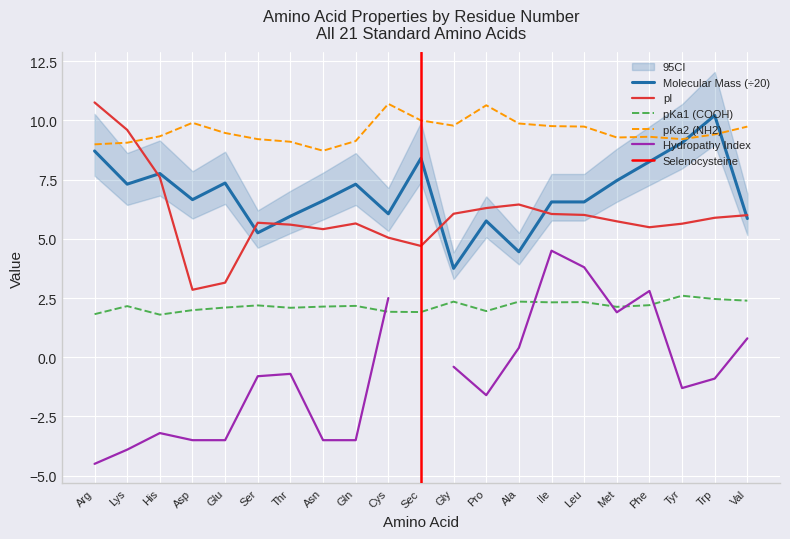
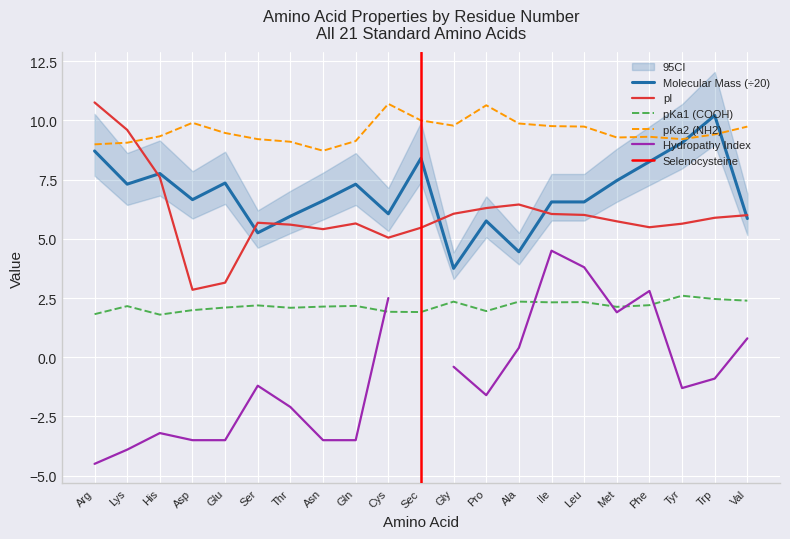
  {
    "pI": {
      "Arg": 10.8,
      "Lys": 9.6,
      "His": 7.6,
      "Asp": 2.9,
      "Glu": 3.2,
      "Ser": 5.7,
      "Thr": 5.6,
      "Asn": 5.4,
      "Gln": 5.7,
      "Cys": 5.1,
-     "Sec": 4.7,
+     "Sec": 5.5,
      "Gly": 6.1,
      "Pro": 6.3,
      "Ala": 6.5,
      "Ile": 6.1,
      "Leu": 6.0,
      "Met": 5.7,
      "Phe": 5.5,
      "Tyr": 5.6,
      "Trp": 5.9,
      "Val": 6.0
    },
    "pKa1 (COOH)": {
      "Arg": 1.8,
      "Lys": 2.2,
      "His": 1.8,
      "Asp": 2.0,
      "Glu": 2.1,
      "Ser": 2.2,
      "Thr": 2.1,
      "Asn": 2.1,
      "Gln": 2.2,
      "Cys": 1.9,
      "Sec": 1.9,
      "Gly": 2.4,
      "Pro": 2.0,
      "Ala": 2.4,
      "Ile": 2.3,
      "Leu": 2.3,
      "Met": 2.1,
      "Phe": 2.2,
      "Tyr": 2.6,
      "Trp": 2.5,
      "Val": 2.4
    },
    "pKa2 (NH2)": {
      "Arg": 9.0,
      "Lys": 9.1,
      "His": 9.3,
      "Asp": 9.9,
      "Glu": 9.5,
      "Ser": 9.2,
      "Thr": 9.1,
      "Asn": 8.7,
      "Gln": 9.1,
      "Cys": 10.7,
      "Gly": 9.8,
      "Pro": 10.6,
      "Ala": 9.9,
      "Ile": 9.8,
      "Leu": 9.7,
      "Met": 9.3,
      "Phe": 9.3,
      "Tyr": 9.2,
      "Trp": 9.4,
      "Val": 9.7
    },
    "Hydropathy Index": {
      "Arg": -4.5,
      "Lys": -3.9,
      "His": -3.2,
      "Asp": -3.5,
      "Glu": -3.5,
-     "Ser": -0.8,
-     "Thr": -0.7,
+     "Ser": -1.2,
+     "Thr": -2.1,
      "Asn": -3.5,
      "Gln": -3.5,
      "Cys": 2.5,
      "Gly": -0.4,
      "Pro": -1.6,
      "Ala": 0.4,
      "Ile": 4.5,
      "Leu": 3.8,
      "Met": 1.9,
      "Phe": 2.8,
      "Tyr": -1.3,
      "Trp": -0.9,
      "Val": 0.8
    }
  }
